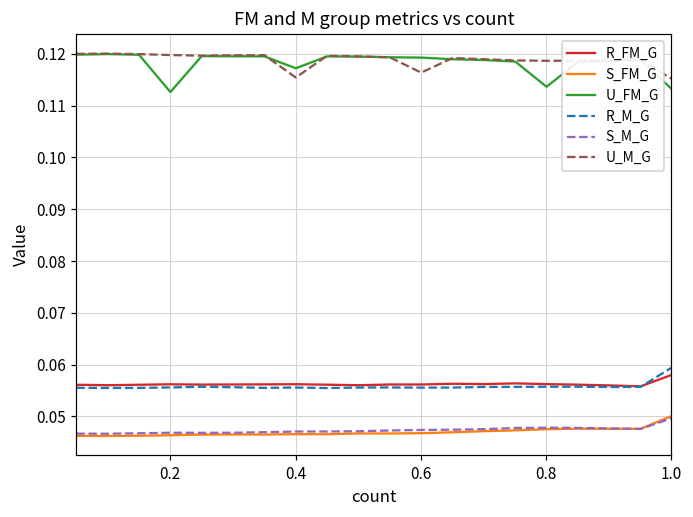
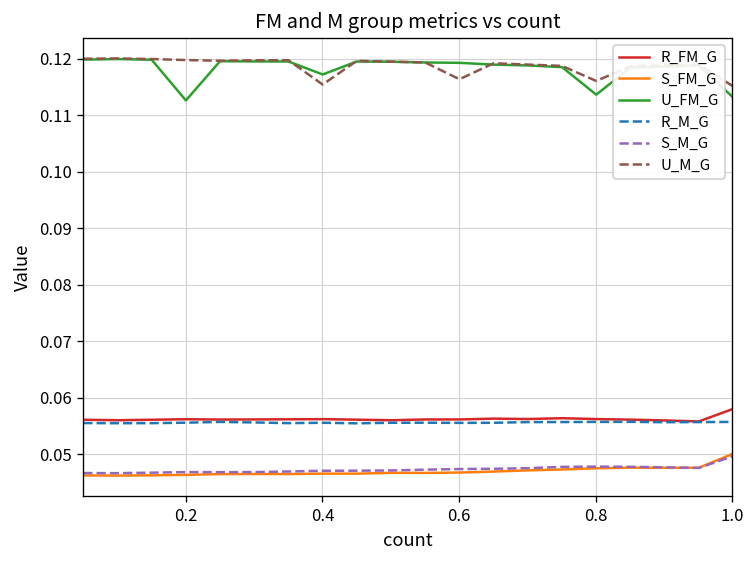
  {
    "R_FM_G": {
      "0.2": 0.056,
      "0.4": 0.056,
      "0.6": 0.056,
      "1.0": 0.058
    },
    "S_FM_G": {
      "0.6": 0.047
    },
    "U_FM_G": {
      "0.2": 0.113,
      "0.4": 0.117,
      "0.6": 0.119,
      "0.8": 0.114,
      "1.0": 0.113
    },
    "R_M_G": {
      "0.2": 0.056,
      "0.4": 0.056,
      "0.6": 0.056,
-     "1.0": 0.059
+     "1.0": 0.056
    },
    "S_M_G": {
      "0.6": 0.047
    },
    "U_M_G": {
      "0.2": 0.120,
      "0.4": 0.115,
      "0.6": 0.116,
-     "0.8": 0.119,
+     "0.8": 0.116,
      "1.0": 0.115
    }
  }
